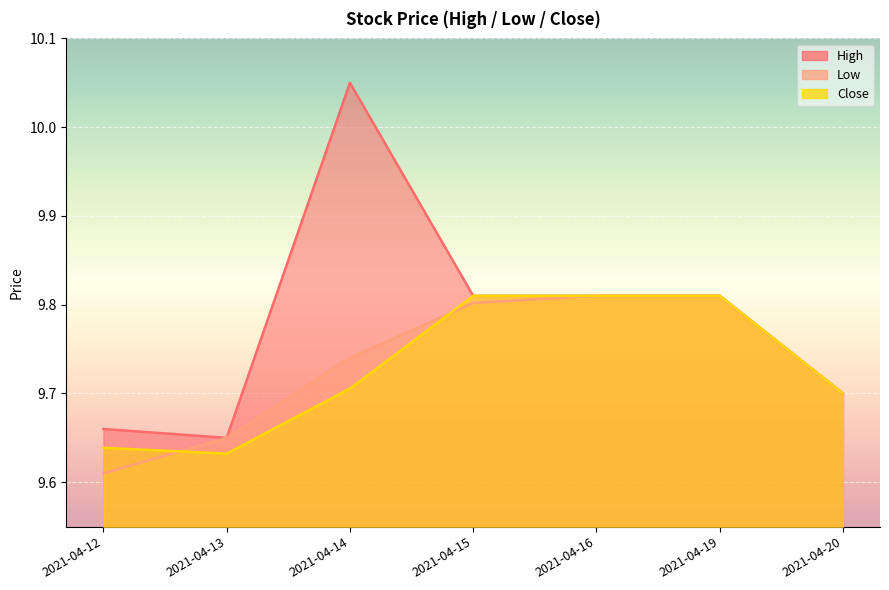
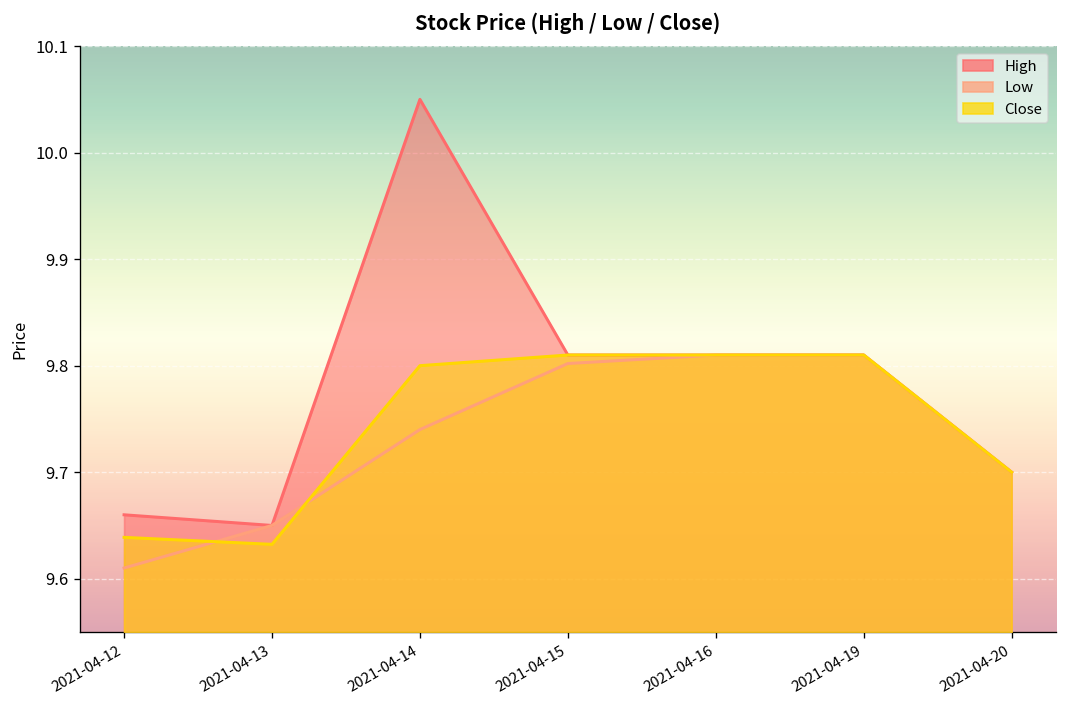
  {
    "Close": {
      "2021-04-12": 9.64,
      "2021-04-13": 9.63,
-     "2021-04-14": 9.71
+     "2021-04-14": 9.80
    }
  }
